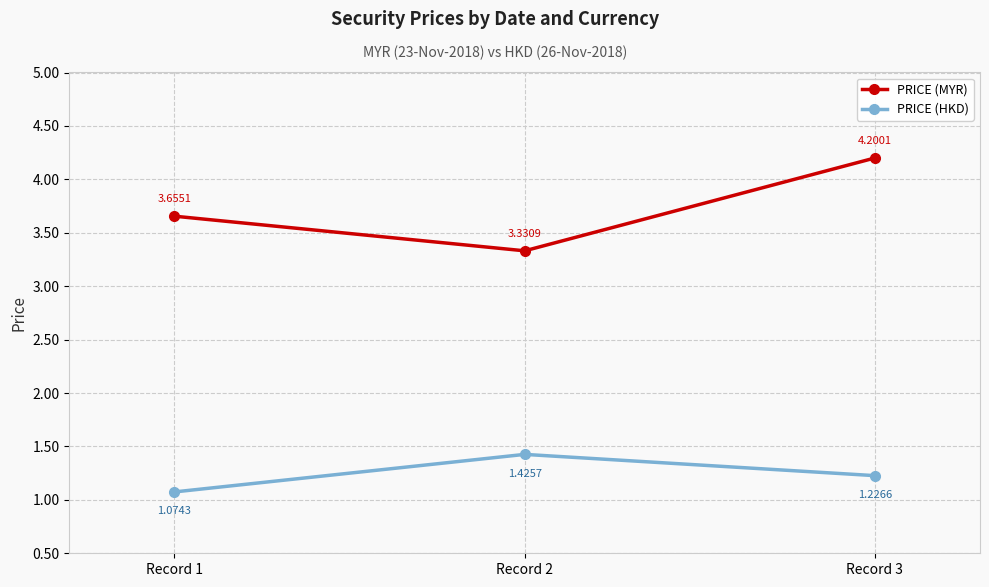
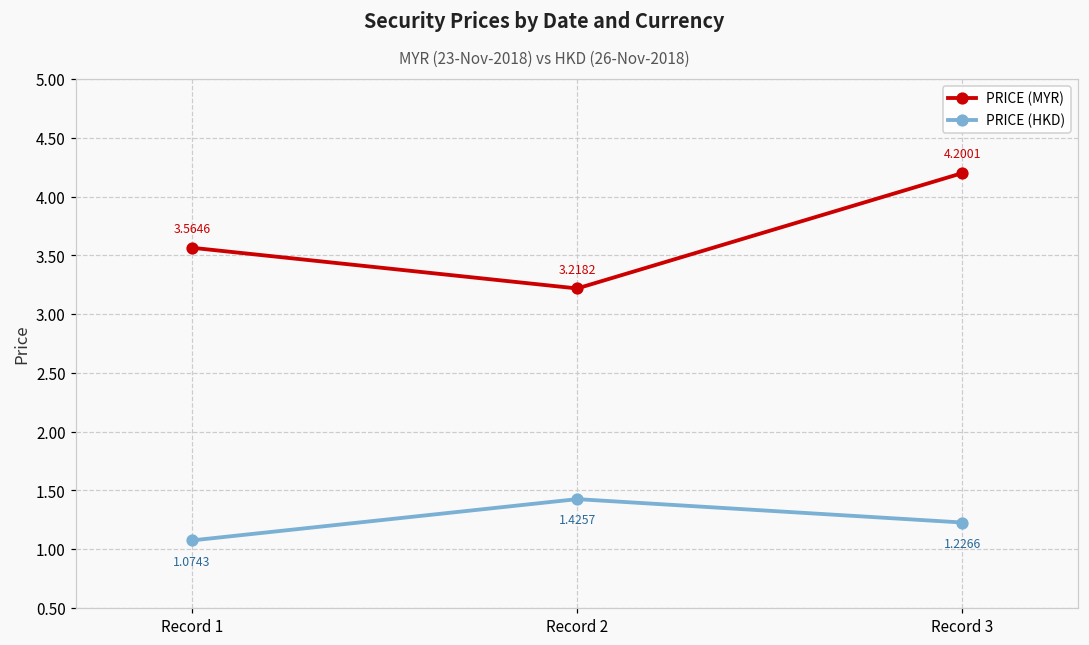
  {
    "PRICE (MYR)": {
-     "Record 1": 3.6551,
-     "Record 2": 3.3309,
+     "Record 1": 3.5646,
+     "Record 2": 3.2182,
      "Record 3": 4.2001
    },
    "PRICE (HKD)": {
      "Record 1": 1.0743,
      "Record 2": 1.4257,
      "Record 3": 1.2266
    }
  }
